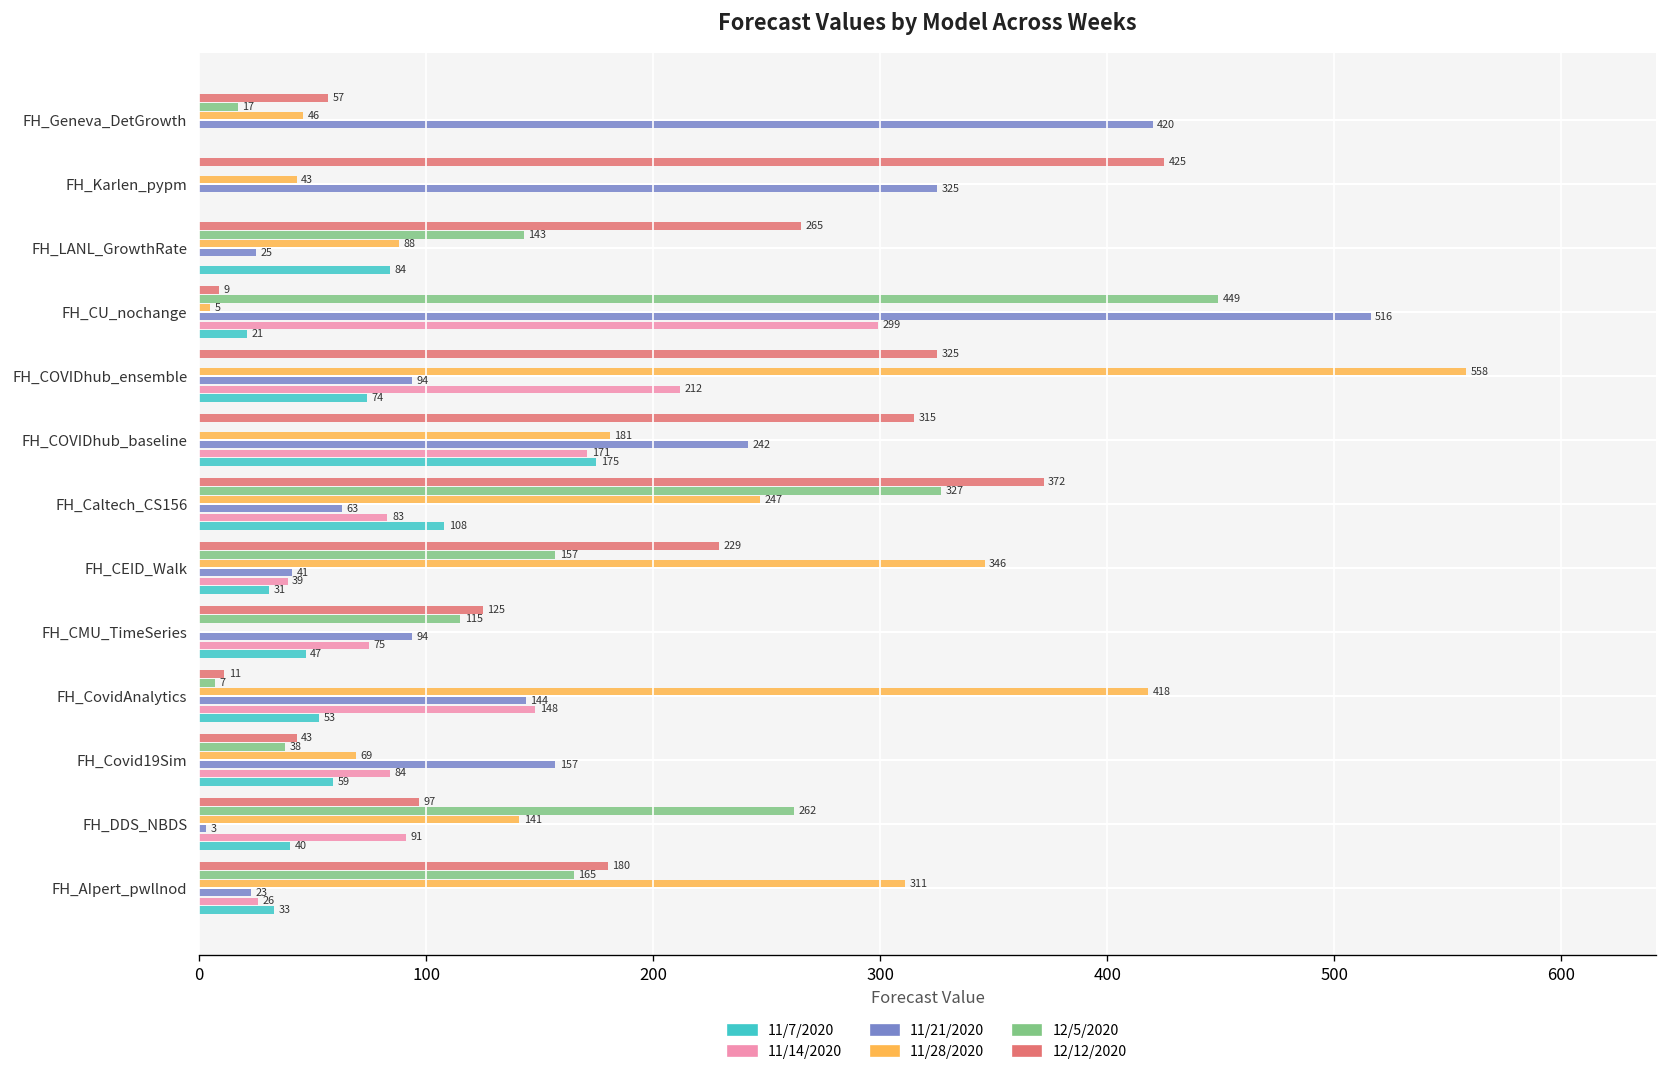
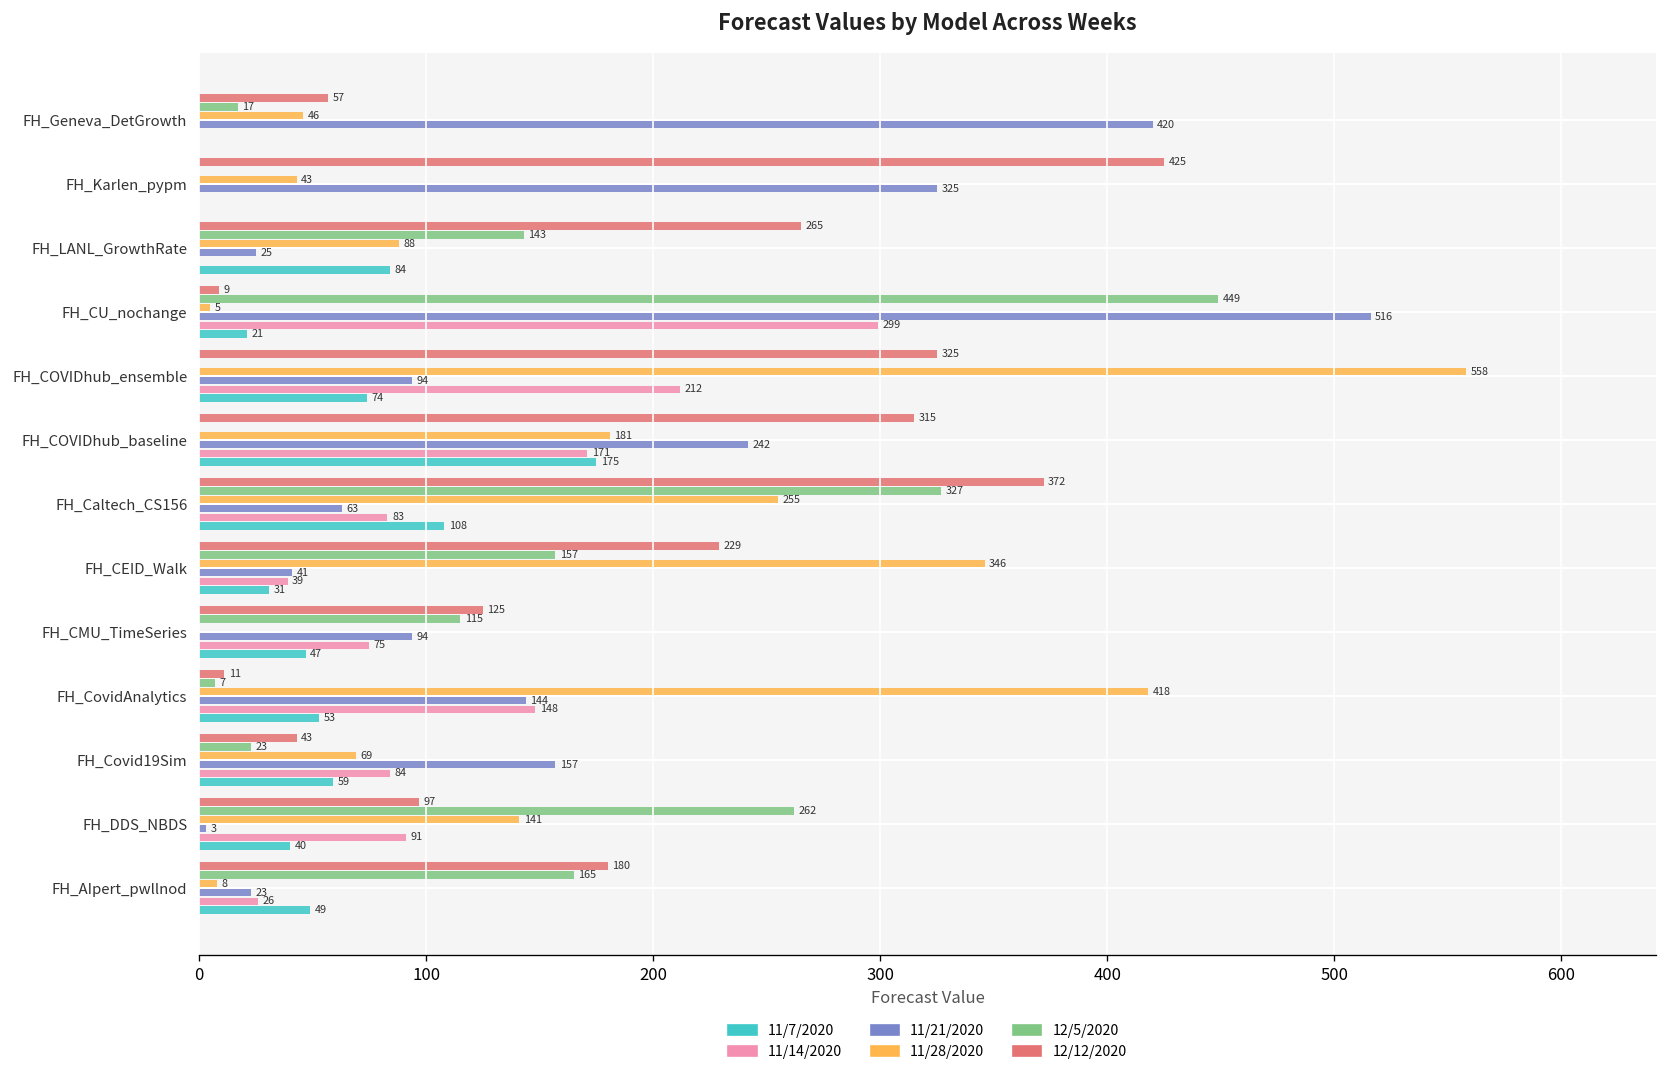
  {
    "11/7/2020": {
      "FH_LANL_GrowthRate": 84,
      "FH_CU_nochange": 21,
      "FH_COVIDhub_ensemble": 74,
      "FH_COVIDhub_baseline": 175,
      "FH_Caltech_CS156": 108,
      "FH_CEID_Walk": 31,
      "FH_CMU_TimeSeries": 47,
      "FH_CovidAnalytics": 53,
      "FH_Covid19Sim": 59,
      "FH_DDS_NBDS": 40,
-     "FH_AIpert_pwllnod": 33
+     "FH_AIpert_pwllnod": 49
    },
    "11/14/2020": {
      "FH_CU_nochange": 299,
      "FH_COVIDhub_ensemble": 212,
      "FH_COVIDhub_baseline": 171,
      "FH_Caltech_CS156": 83,
      "FH_CEID_Walk": 39,
      "FH_CMU_TimeSeries": 75,
      "FH_CovidAnalytics": 148,
      "FH_Covid19Sim": 84,
      "FH_DDS_NBDS": 91,
      "FH_AIpert_pwllnod": 26
    },
    "11/21/2020": {
      "FH_Geneva_DetGrowth": 420,
      "FH_Karlen_pypm": 325,
      "FH_LANL_GrowthRate": 25,
      "FH_CU_nochange": 516,
      "FH_COVIDhub_ensemble": 94,
      "FH_COVIDhub_baseline": 242,
      "FH_Caltech_CS156": 63,
      "FH_CEID_Walk": 41,
      "FH_CMU_TimeSeries": 94,
      "FH_CovidAnalytics": 144,
      "FH_Covid19Sim": 157,
      "FH_DDS_NBDS": 3,
      "FH_AIpert_pwllnod": 23
    },
    "11/28/2020": {
      "FH_Geneva_DetGrowth": 46,
      "FH_Karlen_pypm": 43,
      "FH_LANL_GrowthRate": 88,
      "FH_CU_nochange": 5,
      "FH_COVIDhub_ensemble": 558,
      "FH_COVIDhub_baseline": 181,
-     "FH_Caltech_CS156": 247,
+     "FH_Caltech_CS156": 255,
      "FH_CEID_Walk": 346,
      "FH_CovidAnalytics": 418,
      "FH_Covid19Sim": 69,
      "FH_DDS_NBDS": 141,
-     "FH_AIpert_pwllnod": 311
+     "FH_AIpert_pwllnod": 8
    },
    "12/5/2020": {
      "FH_Geneva_DetGrowth": 17,
      "FH_LANL_GrowthRate": 143,
      "FH_CU_nochange": 449,
      "FH_Caltech_CS156": 327,
      "FH_CEID_Walk": 157,
      "FH_CMU_TimeSeries": 115,
      "FH_CovidAnalytics": 7,
-     "FH_Covid19Sim": 38,
+     "FH_Covid19Sim": 23,
      "FH_DDS_NBDS": 262,
      "FH_AIpert_pwllnod": 165
    },
    "12/12/2020": {
      "FH_Geneva_DetGrowth": 57,
      "FH_Karlen_pypm": 425,
      "FH_LANL_GrowthRate": 265,
      "FH_CU_nochange": 9,
      "FH_COVIDhub_ensemble": 325,
      "FH_COVIDhub_baseline": 315,
      "FH_Caltech_CS156": 372,
      "FH_CEID_Walk": 229,
      "FH_CMU_TimeSeries": 125,
      "FH_CovidAnalytics": 11,
      "FH_Covid19Sim": 43,
      "FH_DDS_NBDS": 97,
      "FH_AIpert_pwllnod": 180
    }
  }
